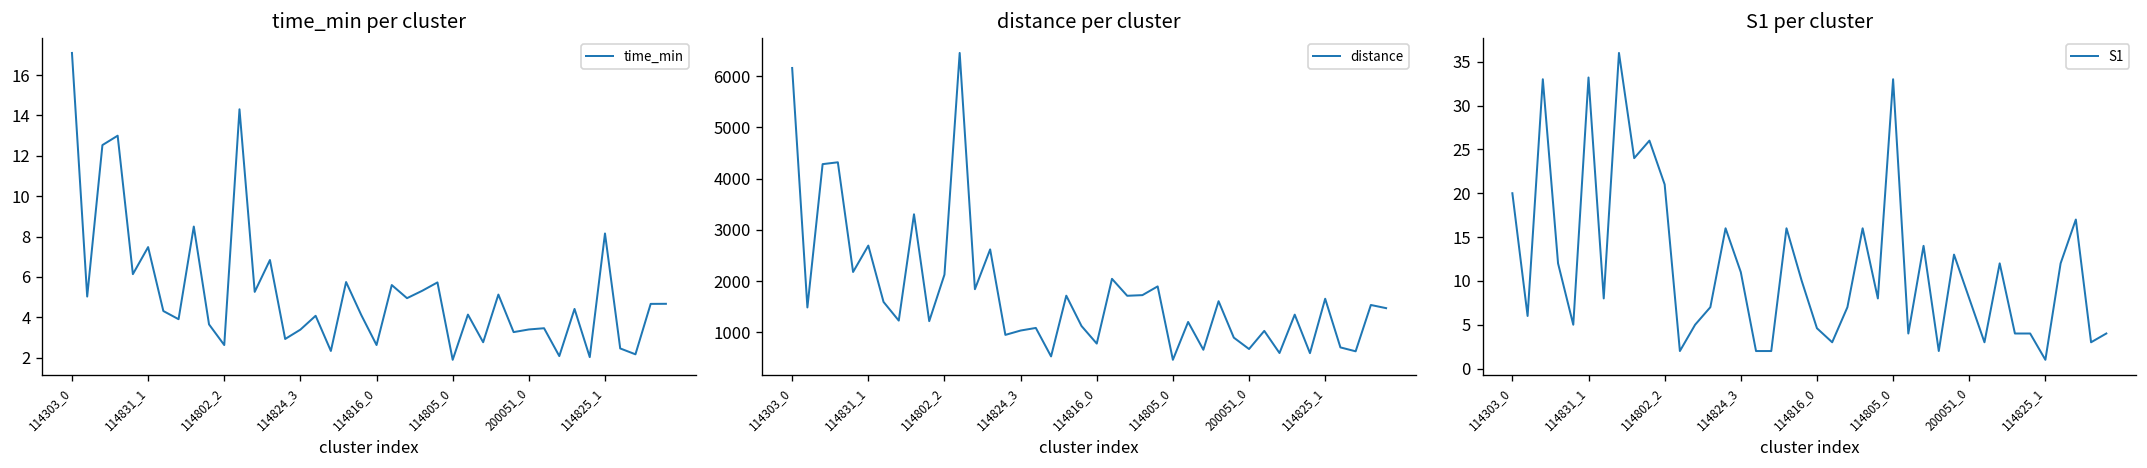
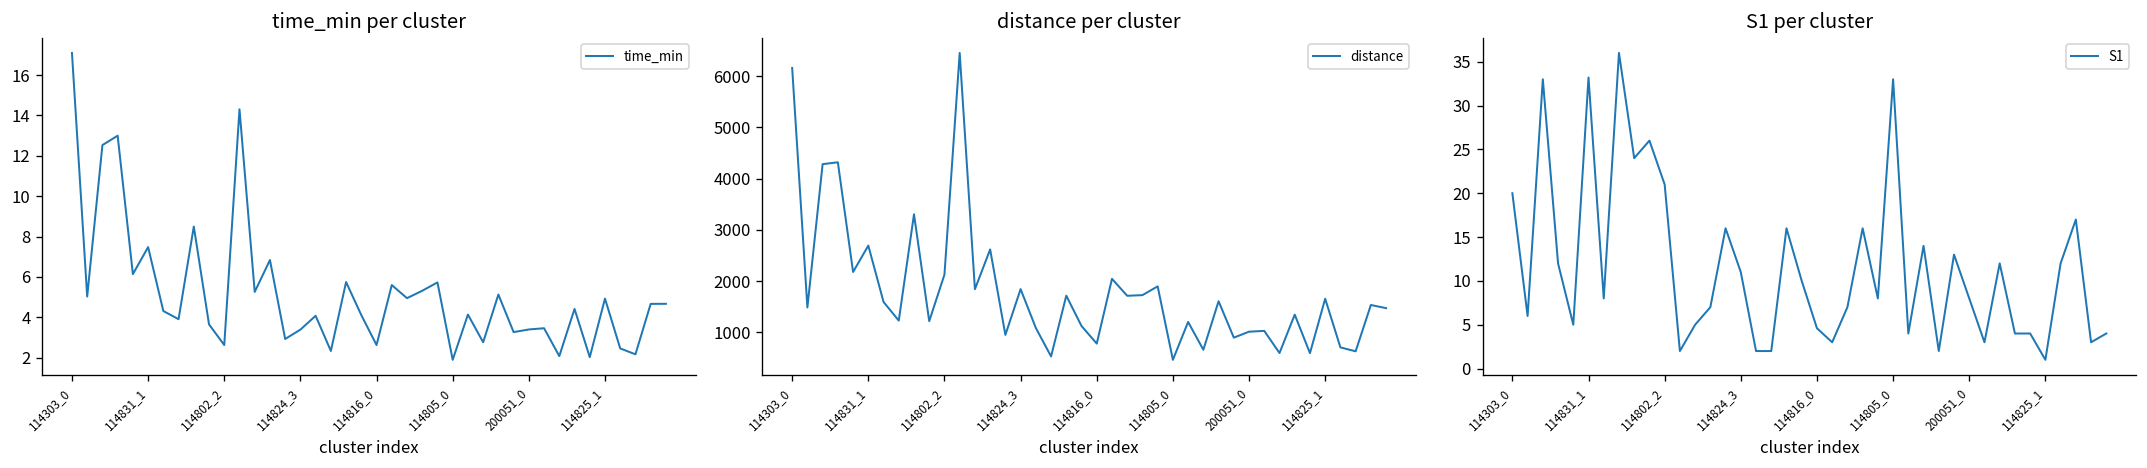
  {
    "time_min per cluster": {
      "114303_0": 17.1,
      "114831_1": 7.5,
      "114802_2": 2.6,
      "114824_3": 3.4,
      "114816_0": 2.6,
      "114805_0": 1.9,
      "200051_0": 3.4,
-     "114825_1": 8.2
+     "114825_1": 4.9
    },
    "distance per cluster": {
      "114303_0": 6200,
      "114831_1": 2700,
      "114802_2": 2100,
-     "114824_3": 1000,
+     "114824_3": 1800,
      "114816_0": 800,
      "114805_0": 500,
-     "200051_0": 700,
+     "200051_0": 1000,
      "114825_1": 1700
    },
    "S1 per cluster": {
      "114303_0": 20,
      "114831_1": 33,
      "114802_2": 21,
      "114824_3": 11,
      "114816_0": 5,
      "114805_0": 33,
      "200051_0": 8,
      "114825_1": 1
    }
  }
